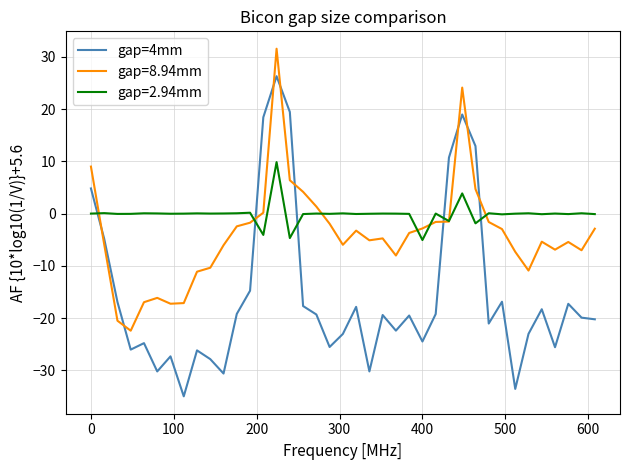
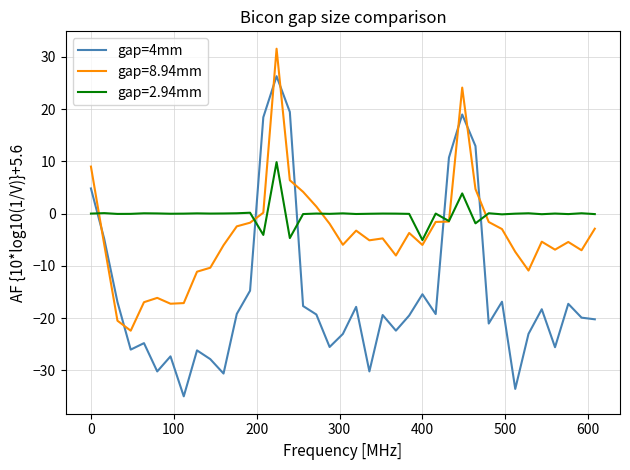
  {
    "gap=4mm": {
      "0": 5,
-     "400": -24
+     "400": -15
    },
    "gap=8.94mm": {
      "0": 9,
-     "400": -3
+     "400": -6
    },
    "gap=2.94mm": {
      "0": 0,
      "400": -5
    }
  }
